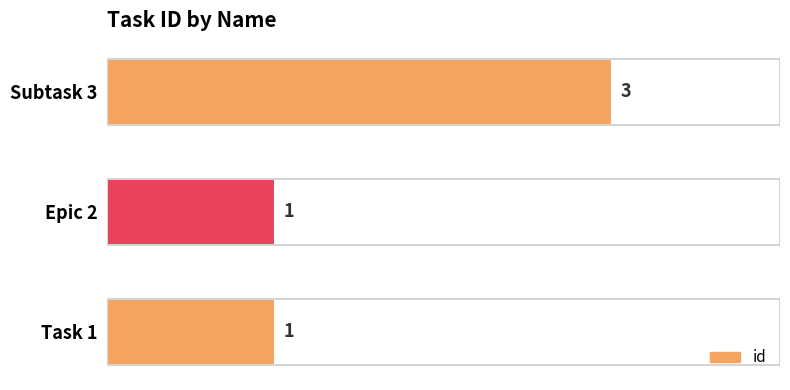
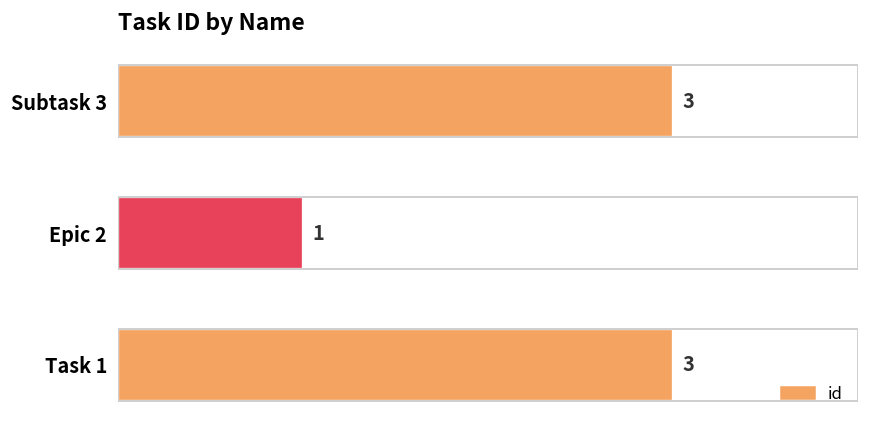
  {
    "Subtask 3": 3,
    "Epic 2": 1,
-   "Task 1": 1
+   "Task 1": 3
  }
